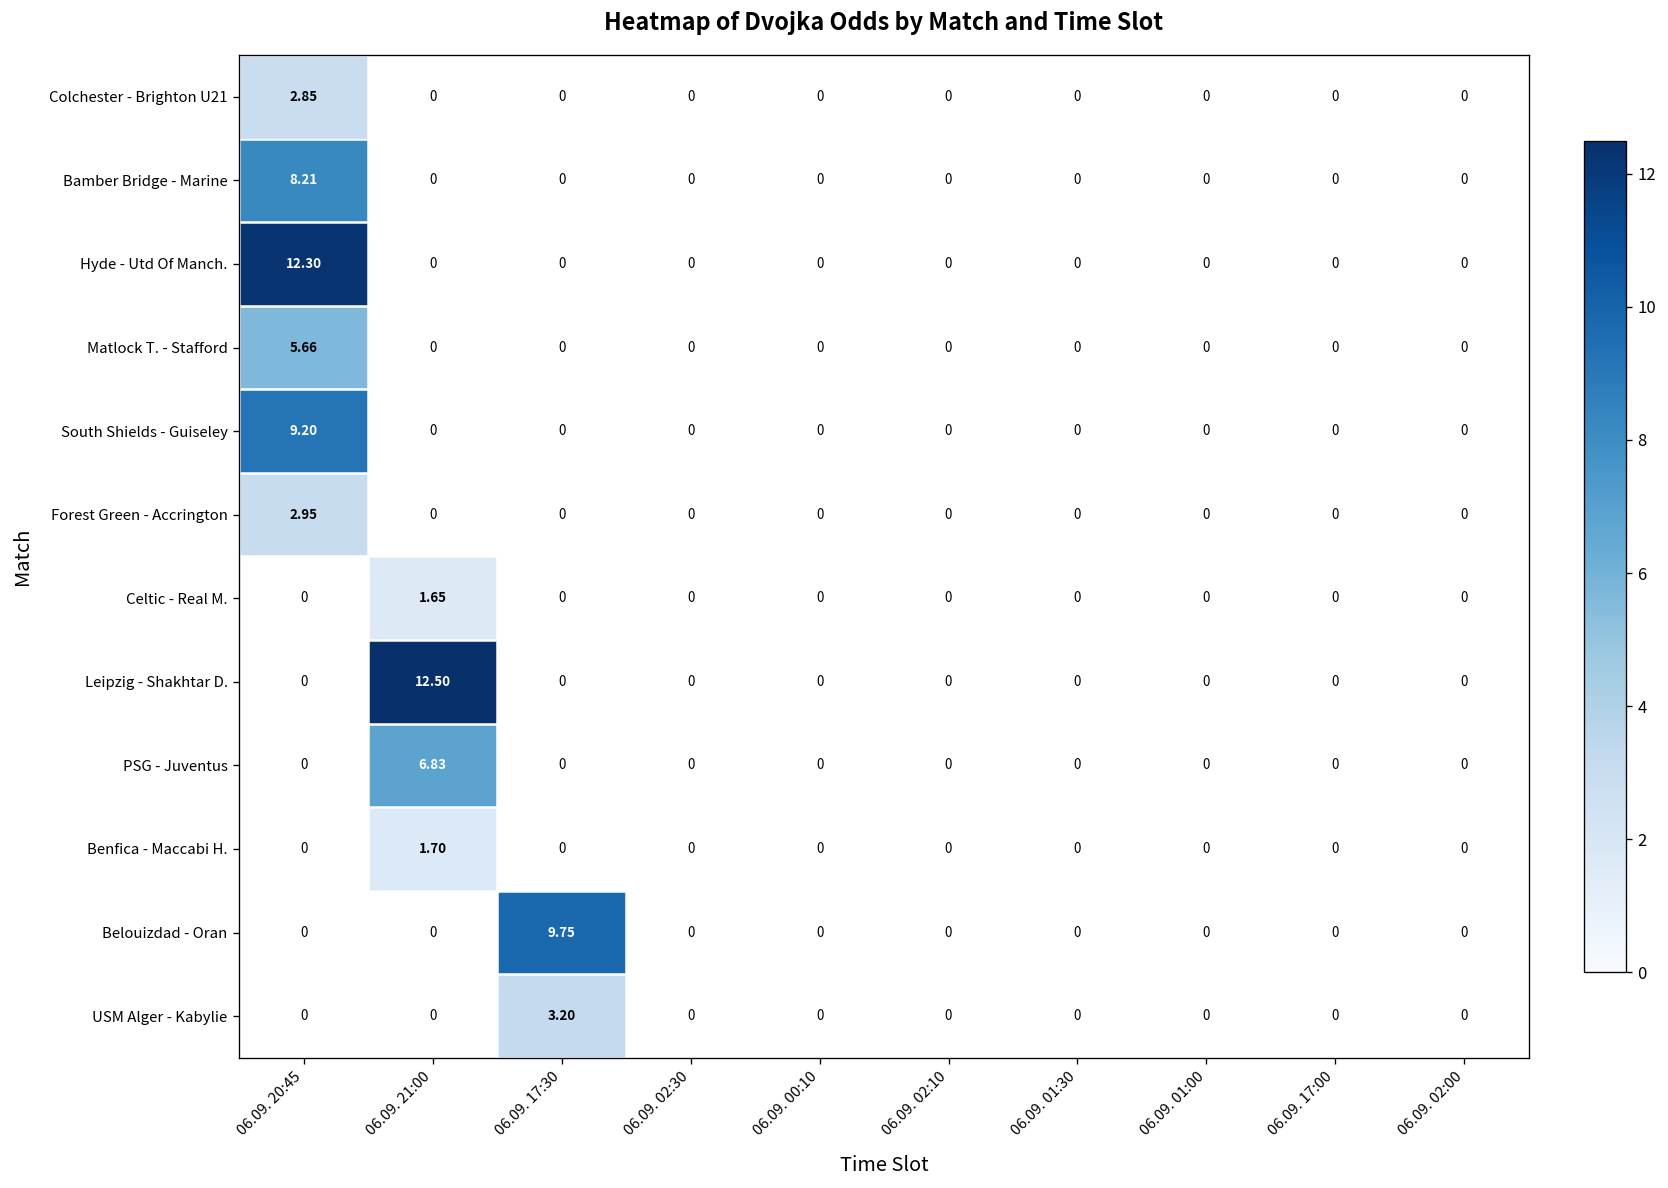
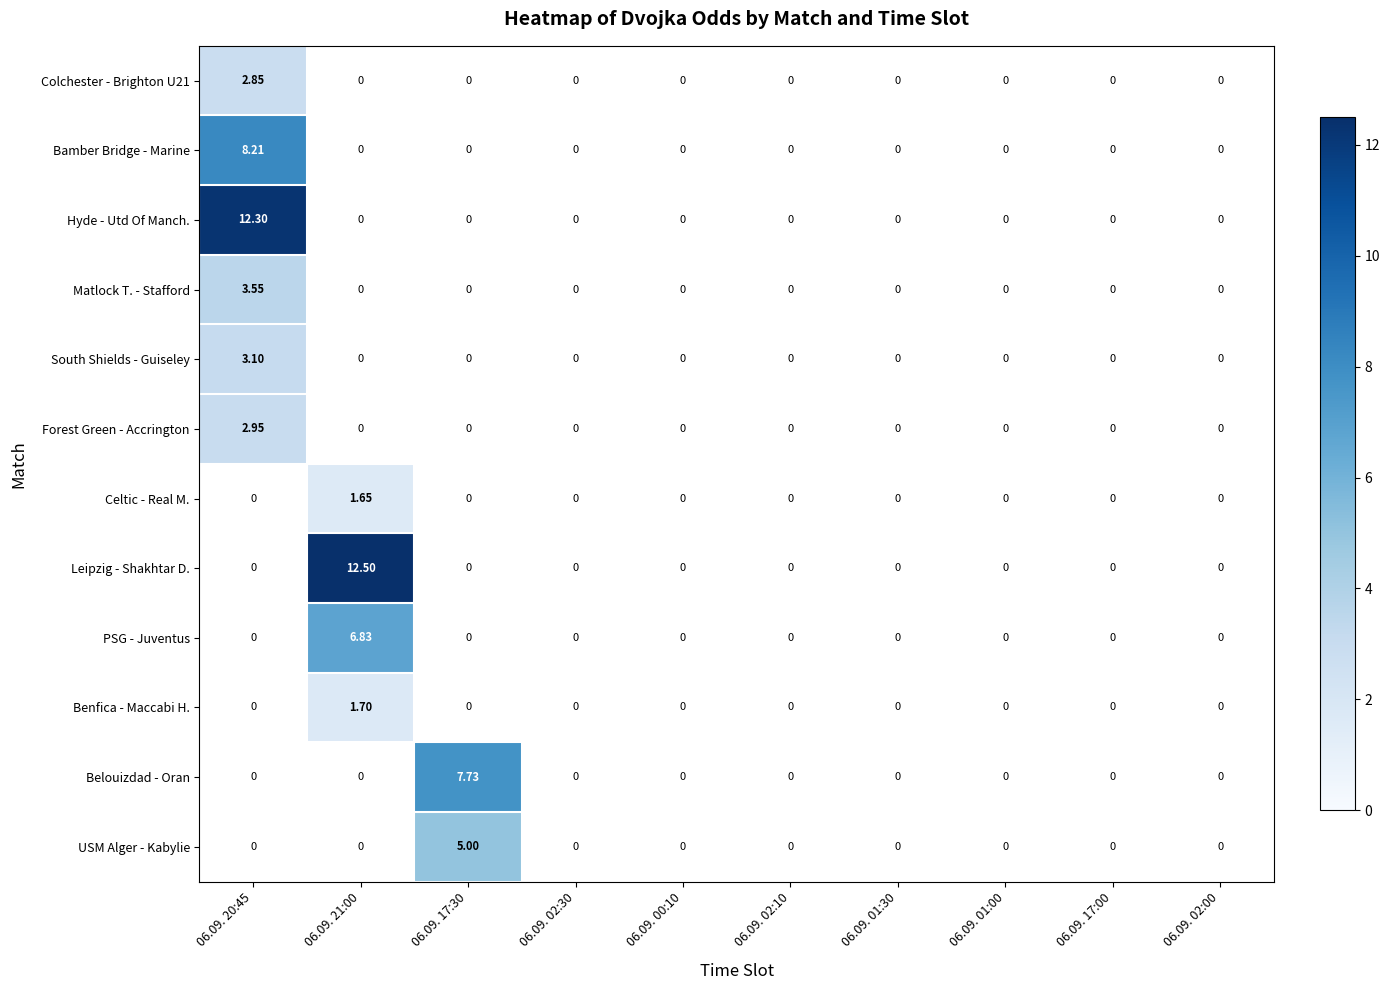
  {
    "Colchester - Brighton U21": {
      "06.09. 20:45": 2.85
    },
    "Bamber Bridge - Marine": {
      "06.09. 20:45": 8.21
    },
    "Hyde - Utd Of Manch.": {
      "06.09. 20:45": 12.30
    },
    "Matlock T. - Stafford": {
-     "06.09. 20:45": 5.66
+     "06.09. 20:45": 3.55
    },
    "South Shields - Guiseley": {
-     "06.09. 20:45": 9.20
+     "06.09. 20:45": 3.10
    },
    "Forest Green - Accrington": {
      "06.09. 20:45": 2.95
    },
    "Celtic - Real M.": {
      "06.09. 21:00": 1.65
    },
    "Leipzig - Shakhtar D.": {
      "06.09. 21:00": 12.50
    },
    "PSG - Juventus": {
      "06.09. 21:00": 6.83
    },
    "Benfica - Maccabi H.": {
      "06.09. 21:00": 1.70
    },
    "Belouizdad - Oran": {
-     "06.09. 17:30": 9.75
+     "06.09. 17:30": 7.73
    },
    "USM Alger - Kabylie": {
-     "06.09. 17:30": 3.20
+     "06.09. 17:30": 5.00
    }
  }
